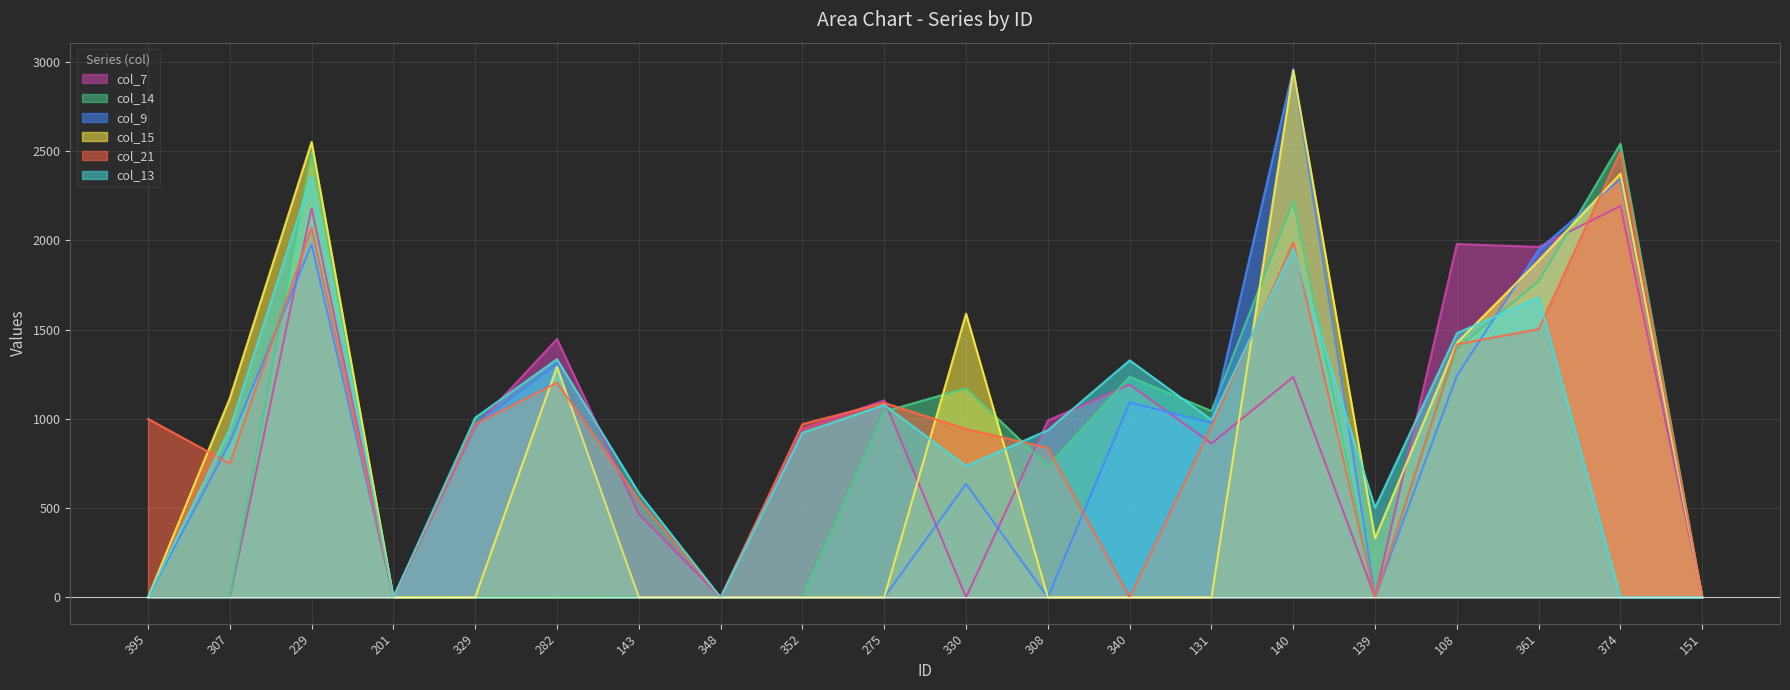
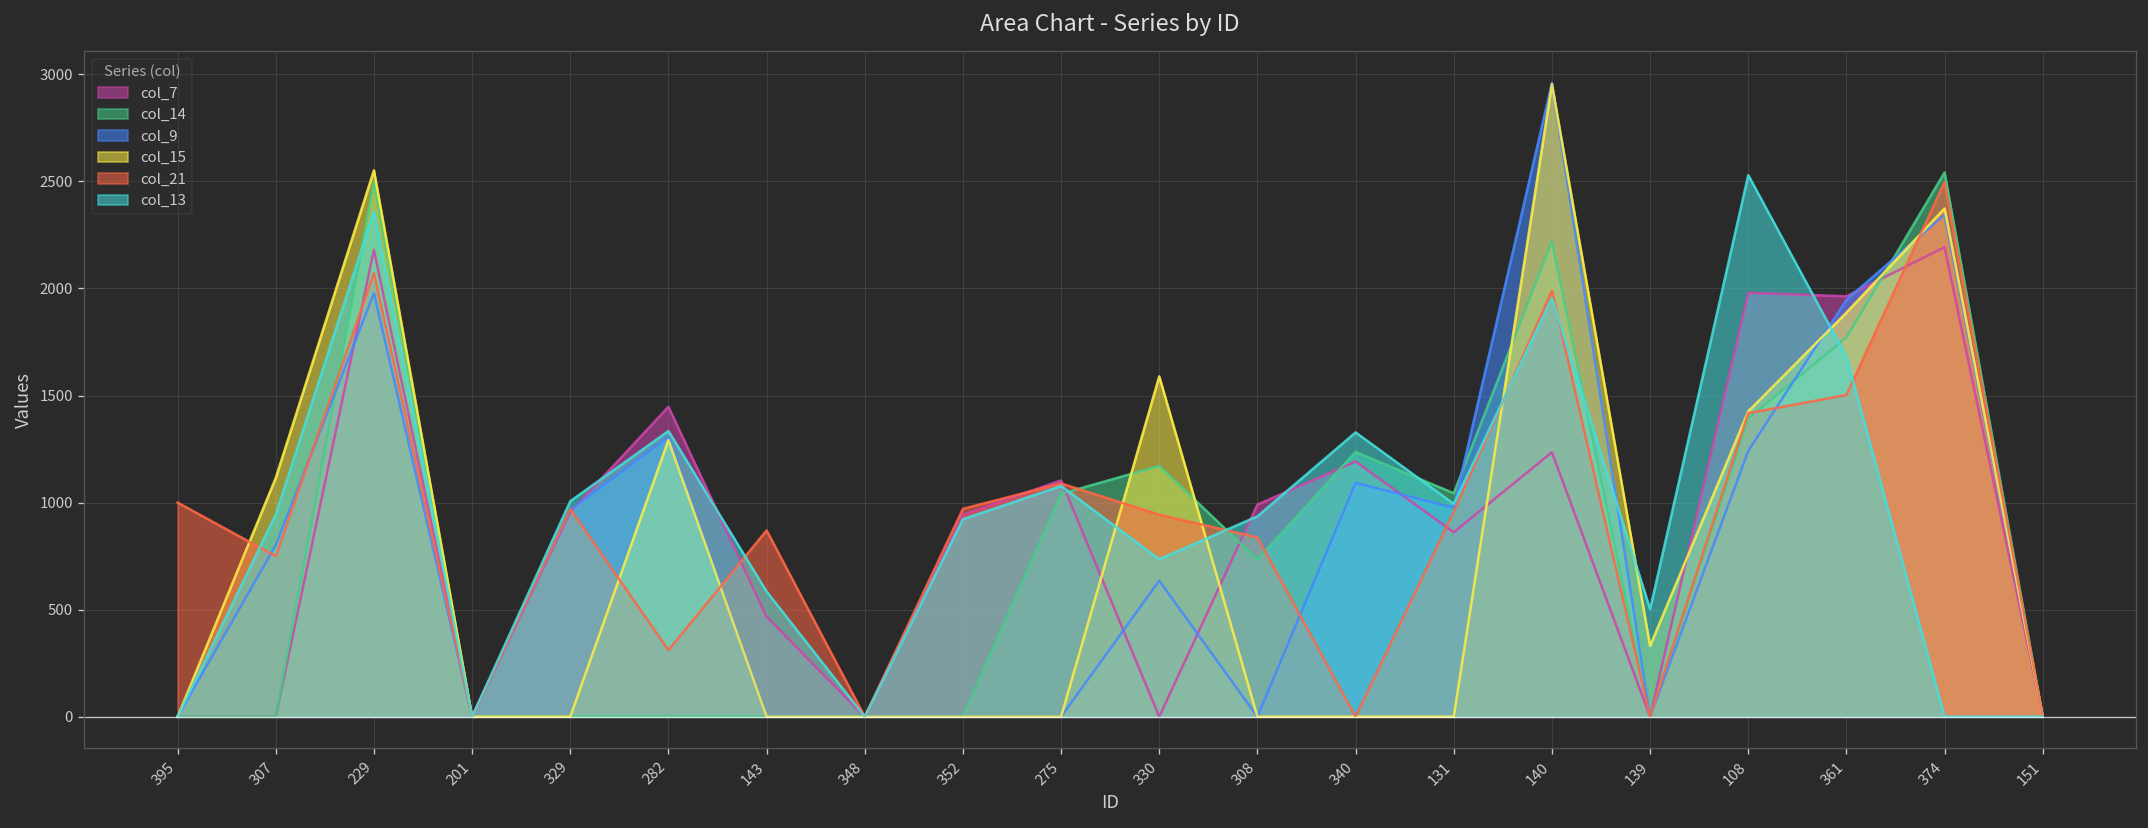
  {
    "col_7": {
      "229": 2180,
      "282": 1450,
      "143": 470,
      "352": 940,
      "275": 1100,
      "330": 0,
      "308": 990,
      "340": 1190,
      "131": 860,
      "140": 1240,
      "108": 1980,
      "361": 1960,
      "374": 2190
    },
    "col_14": {
      "229": 2500,
      "282": 0,
      "275": 1040,
      "330": 1170,
      "308": 730,
      "340": 1240,
      "131": 1040,
      "140": 2220,
      "108": 1390,
      "361": 1770,
      "374": 2540
    },
    "col_9": {
-     "307": 870,
+     "307": 800,
      "229": 1980,
      "330": 640,
      "340": 1090,
      "131": 980,
      "108": 1240,
      "361": 1950,
      "374": 2350
    },
    "col_15": {
      "307": 1120,
      "229": 2550,
      "330": 1590,
      "131": 0,
      "139": 330,
      "361": 1890,
      "374": 2370
    },
    "col_21": {
      "395": 1000,
      "307": 750,
      "229": 2070,
-     "282": 1200,
-     "143": 550,
+     "282": 310,
+     "143": 870,
      "352": 970,
      "330": 940,
      "308": 840,
      "131": 960,
      "140": 1990,
      "361": 1500,
      "374": 2500
    },
    "col_13": {
      "307": 940,
      "229": 2360,
      "329": 1010,
      "282": 1330,
      "143": 580,
      "352": 920,
      "330": 740,
      "308": 940,
      "340": 1330,
      "131": 990,
      "140": 1960,
      "139": 500,
-     "108": 1480,
+     "108": 2530,
      "361": 1680,
      "374": 0
    }
  }
